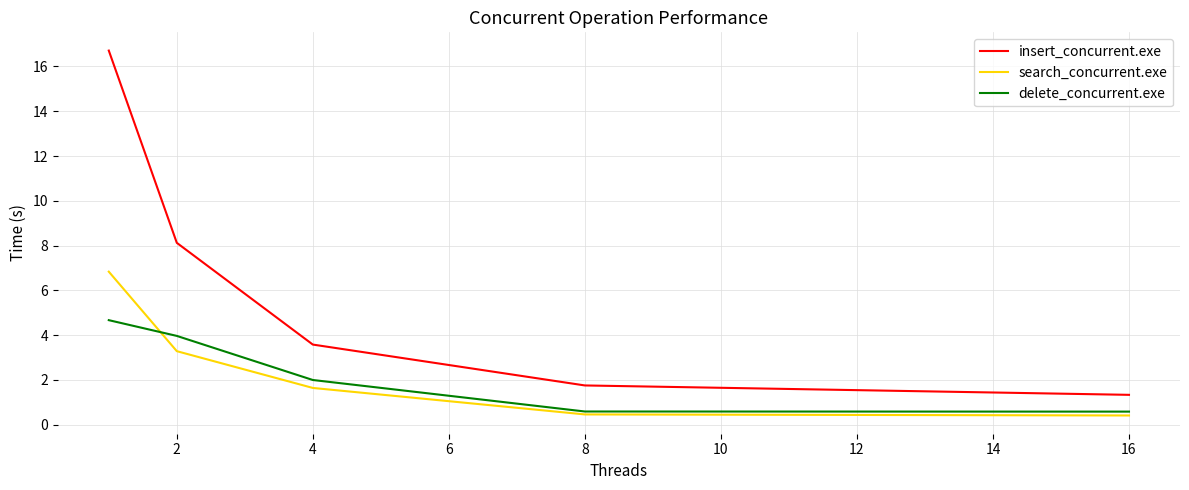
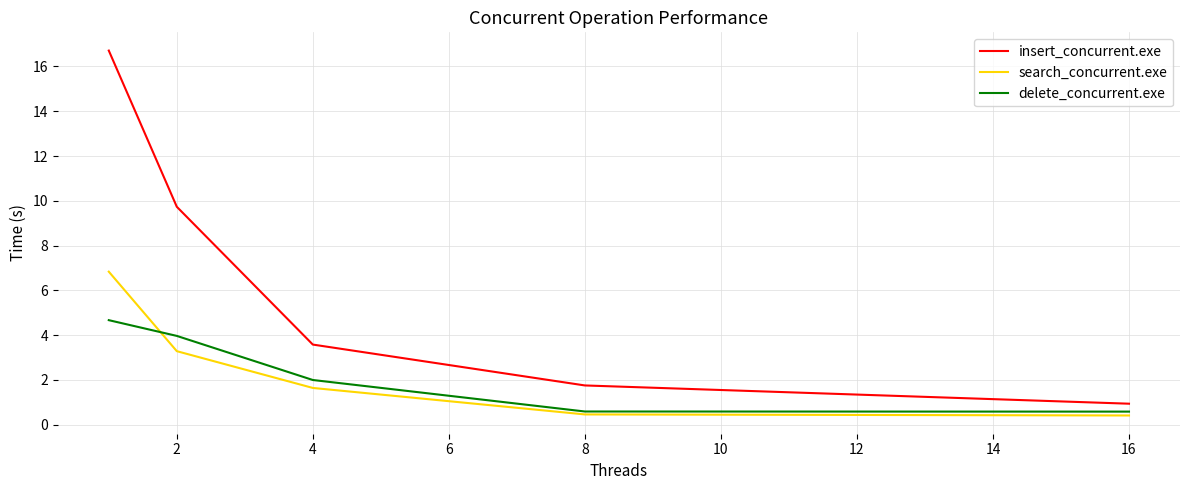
  {
    "insert_concurrent.exe": {
-     "2": 8.1,
+     "2": 9.7,
      "4": 3.6,
      "8": 1.8,
-     "16": 1.3
+     "16": 0.9
    },
    "search_concurrent.exe": {
      "2": 3.3,
      "4": 1.6,
      "8": 0.5,
      "16": 0.4
    },
    "delete_concurrent.exe": {
      "2": 4.0,
      "4": 2.0,
      "8": 0.6,
      "16": 0.6
    }
  }
